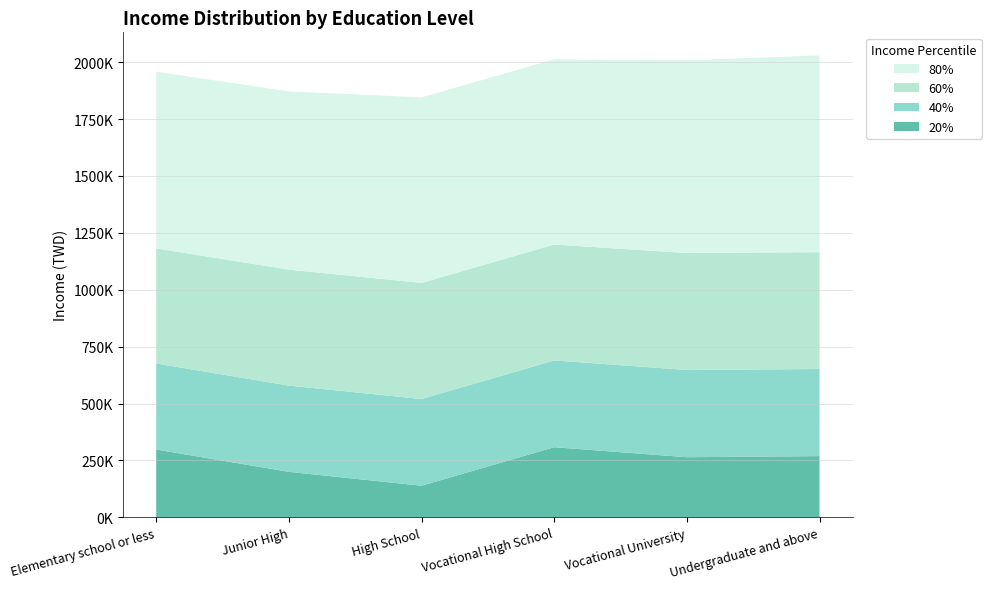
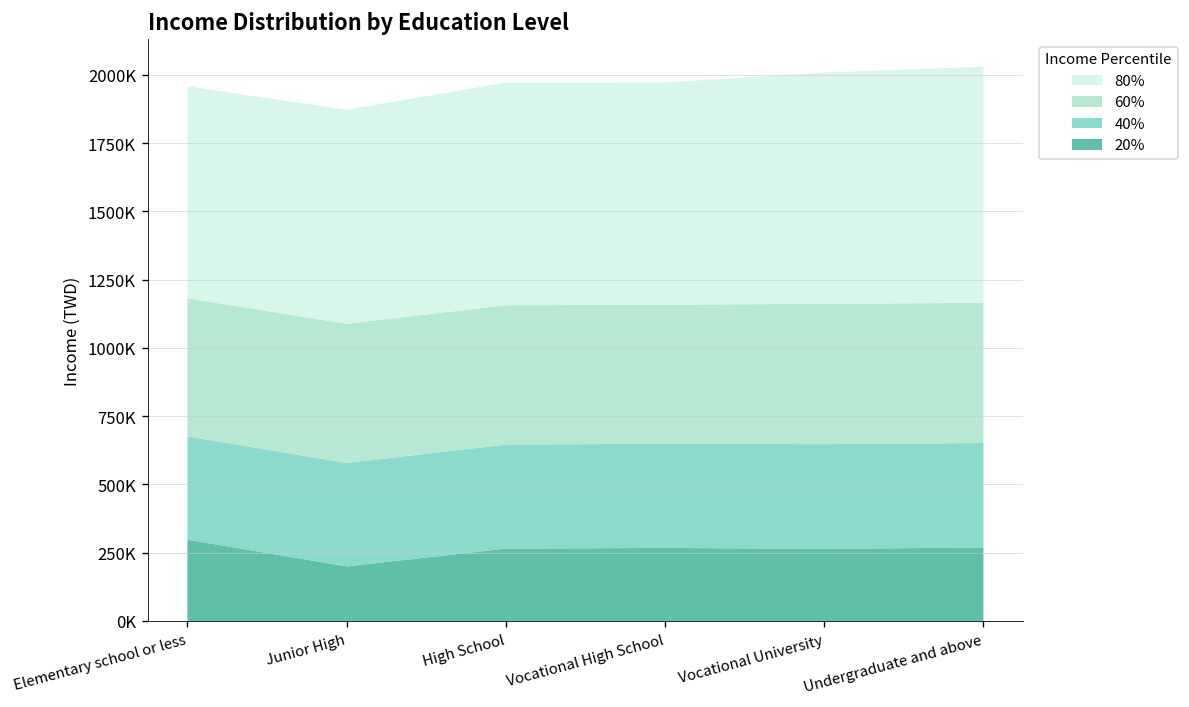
  {
    "20%": {
      "Elementary school or less": 300000,
      "Junior High": 200000,
-     "High School": 140000,
-     "Vocational High School": 310000,
+     "High School": 260000,
+     "Vocational High School": 270000,
      "Vocational University": 260000,
      "Undergraduate and above": 270000
    }
  }
